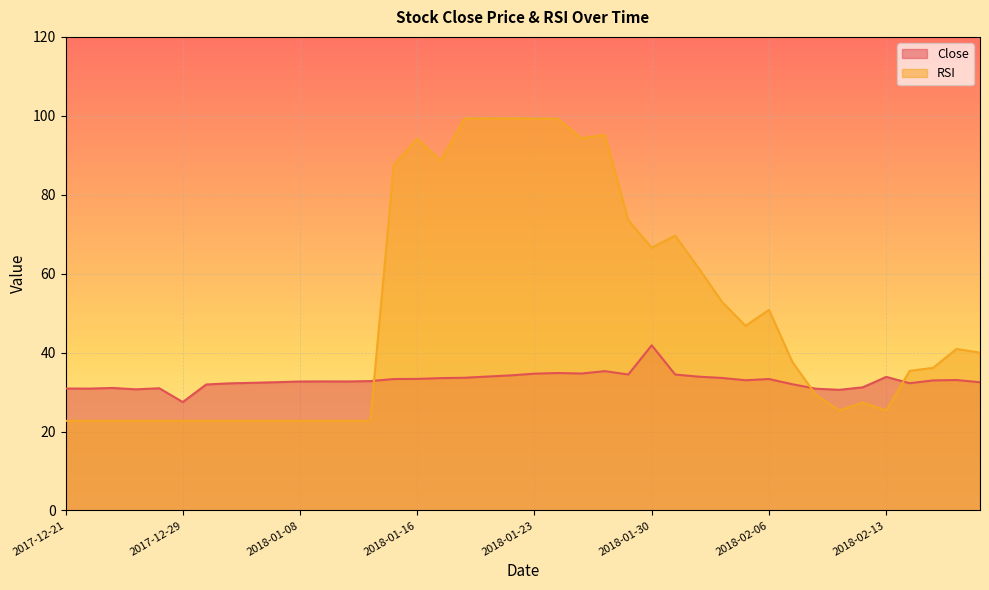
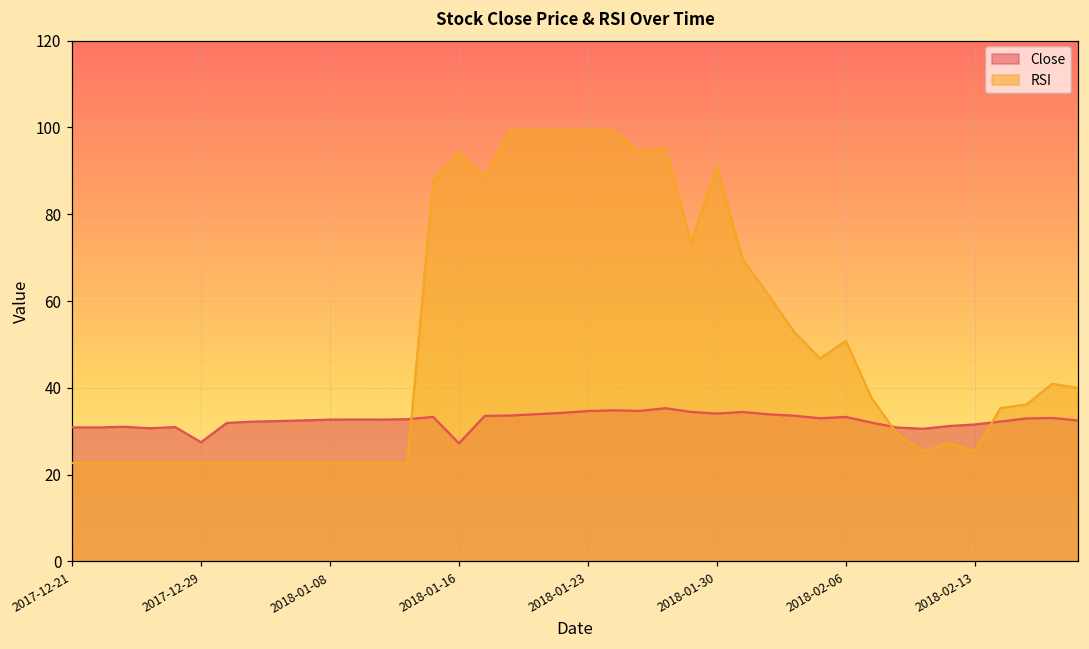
  {
    "Close": {
      "2017-12-21": 31,
      "2017-12-29": 27,
      "2018-01-08": 33,
-     "2018-01-16": 33,
+     "2018-01-16": 27,
      "2018-01-23": 35,
-     "2018-01-30": 42,
+     "2018-01-30": 34,
      "2018-02-06": 33,
-     "2018-02-13": 34
+     "2018-02-13": 32
    },
    "RSI": {
      "2017-12-21": 23,
      "2017-12-29": 23,
      "2018-01-08": 23,
      "2018-01-16": 94,
      "2018-01-23": 99,
-     "2018-01-30": 67,
+     "2018-01-30": 91,
      "2018-02-06": 51,
      "2018-02-13": 25
    }
  }
